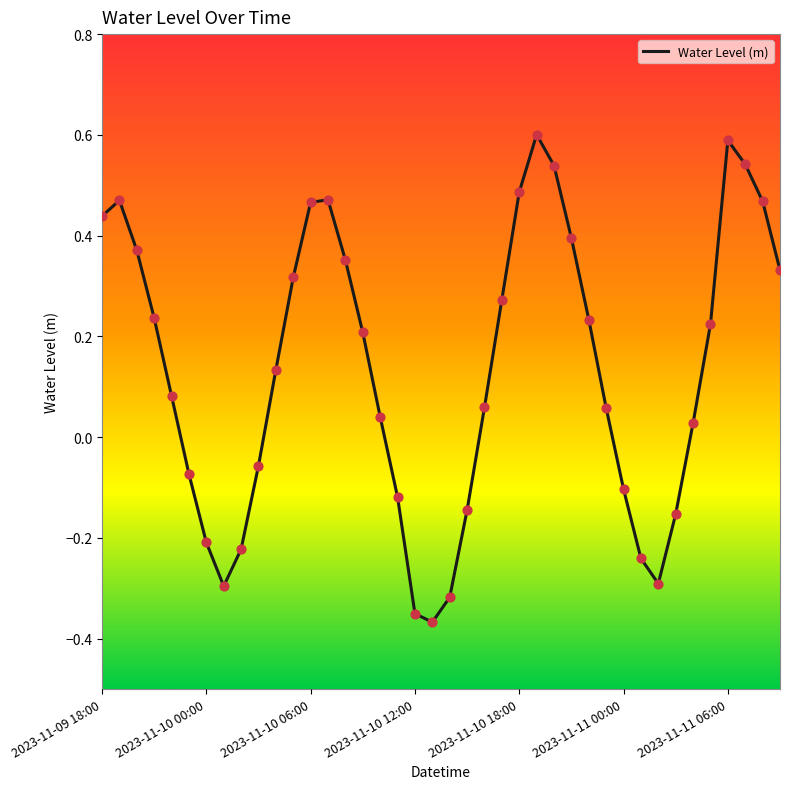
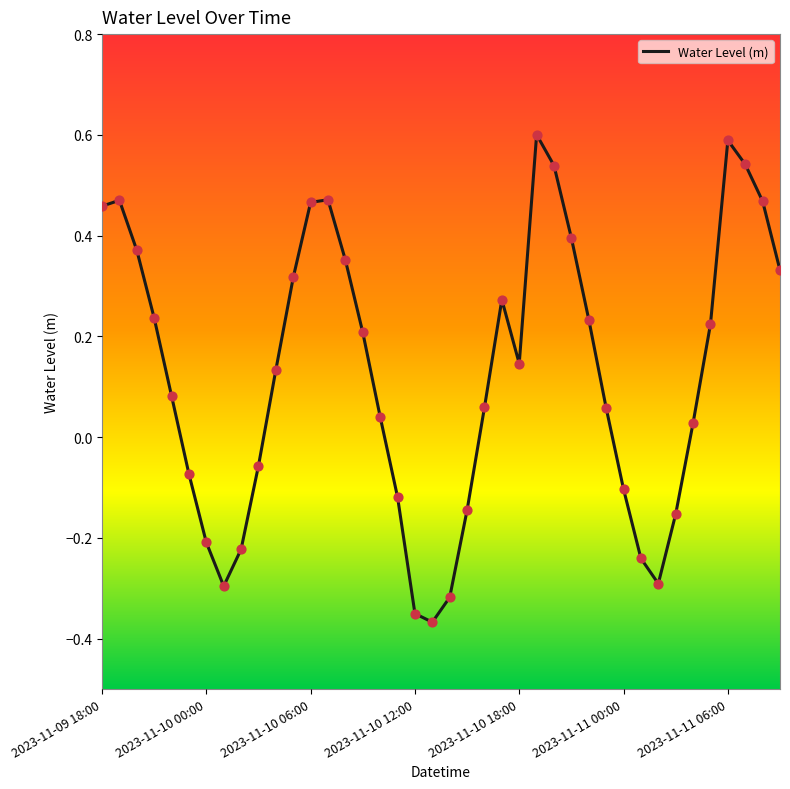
  {
-   "2023-11-09 18:00": 0.44,
+   "2023-11-09 18:00": 0.46,
    "2023-11-10 00:00": -0.21,
    "2023-11-10 06:00": 0.47,
    "2023-11-10 12:00": -0.35,
-   "2023-11-10 18:00": 0.49,
+   "2023-11-10 18:00": 0.15,
    "2023-11-11 00:00": -0.10,
    "2023-11-11 06:00": 0.59
  }
